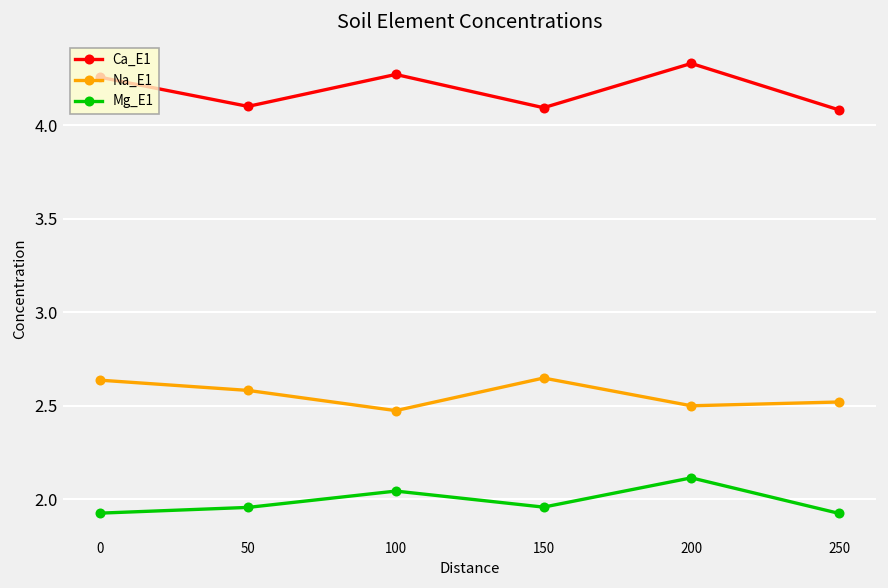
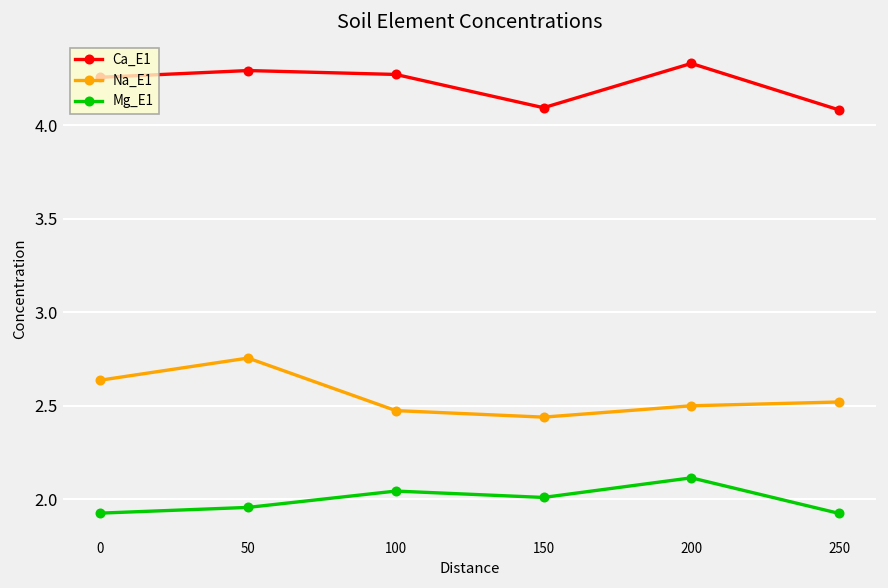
  {
    "Ca_E1": {
-     "50": 4.10,
+     "50": 4.29,
      "100": 4.27,
      "150": 4.09,
      "200": 4.33,
      "250": 4.08
    },
    "Na_E1": {
      "0": 2.64,
-     "50": 2.58,
+     "50": 2.75,
      "100": 2.47,
-     "150": 2.65,
+     "150": 2.44,
      "200": 2.50,
      "250": 2.52
    },
    "Mg_E1": {
      "0": 1.93,
      "50": 1.96,
      "100": 2.04,
-     "150": 1.96,
+     "150": 2.01,
      "200": 2.11,
      "250": 1.92
    }
  }
